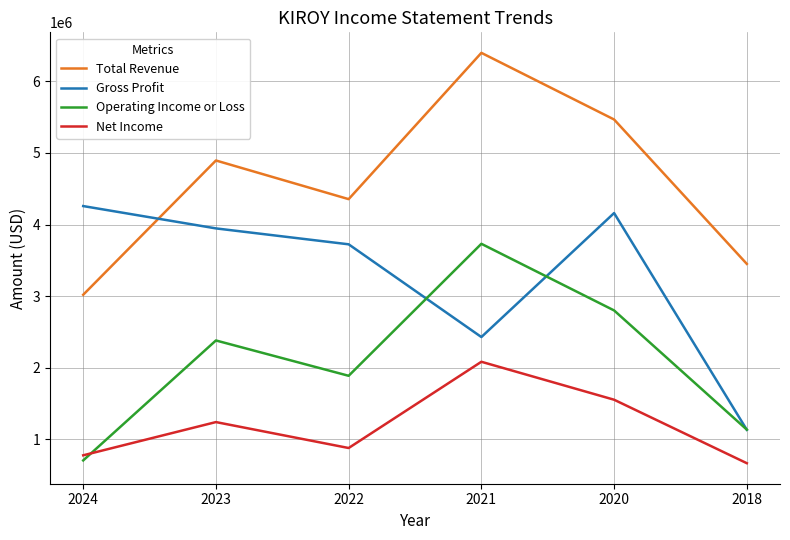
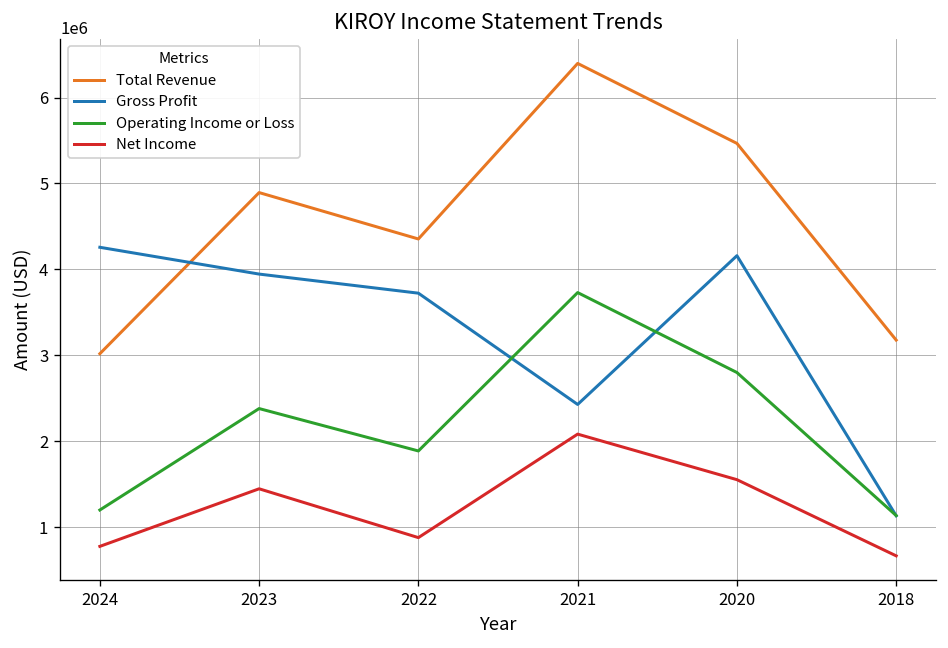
  {
    "Total Revenue": {
      "2024": 3000000,
      "2023": 4900000,
      "2022": 4400000,
      "2021": 6400000,
      "2020": 5500000,
-     "2018": 3500000
+     "2018": 3200000
    },
    "Gross Profit": {
      "2024": 4300000,
      "2023": 3900000,
      "2022": 3700000,
      "2021": 2400000,
      "2020": 4200000
    },
    "Operating Income or Loss": {
-     "2024": 700000,
+     "2024": 1200000,
      "2023": 2400000,
      "2022": 1900000,
      "2021": 3700000,
      "2020": 2800000
    },
    "Net Income": {
      "2024": 800000,
-     "2023": 1200000,
+     "2023": 1400000,
      "2022": 900000,
      "2021": 2100000,
      "2020": 1600000,
      "2018": 700000
    }
  }
